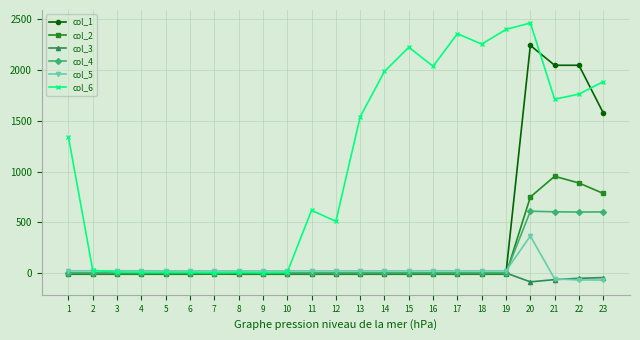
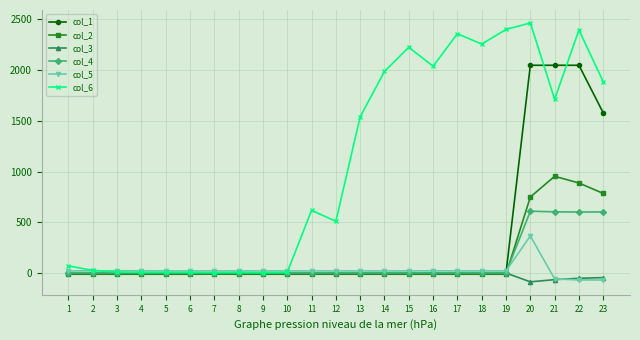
  {
    "col_1": {
-     "20": 2240,
+     "20": 2050,
      "21": 2050,
      "22": 2050,
      "23": 1580
    },
    "col_5": {
      "20": 370
    },
    "col_6": {
-     "1": 1340,
+     "1": 70,
      "11": 620,
      "12": 510,
      "13": 1540,
      "14": 1990,
      "15": 2220,
      "16": 2040,
      "17": 2360,
      "18": 2260,
      "19": 2400,
      "20": 2460,
      "21": 1710,
-     "22": 1760,
+     "22": 2390,
      "23": 1880
    }
  }
